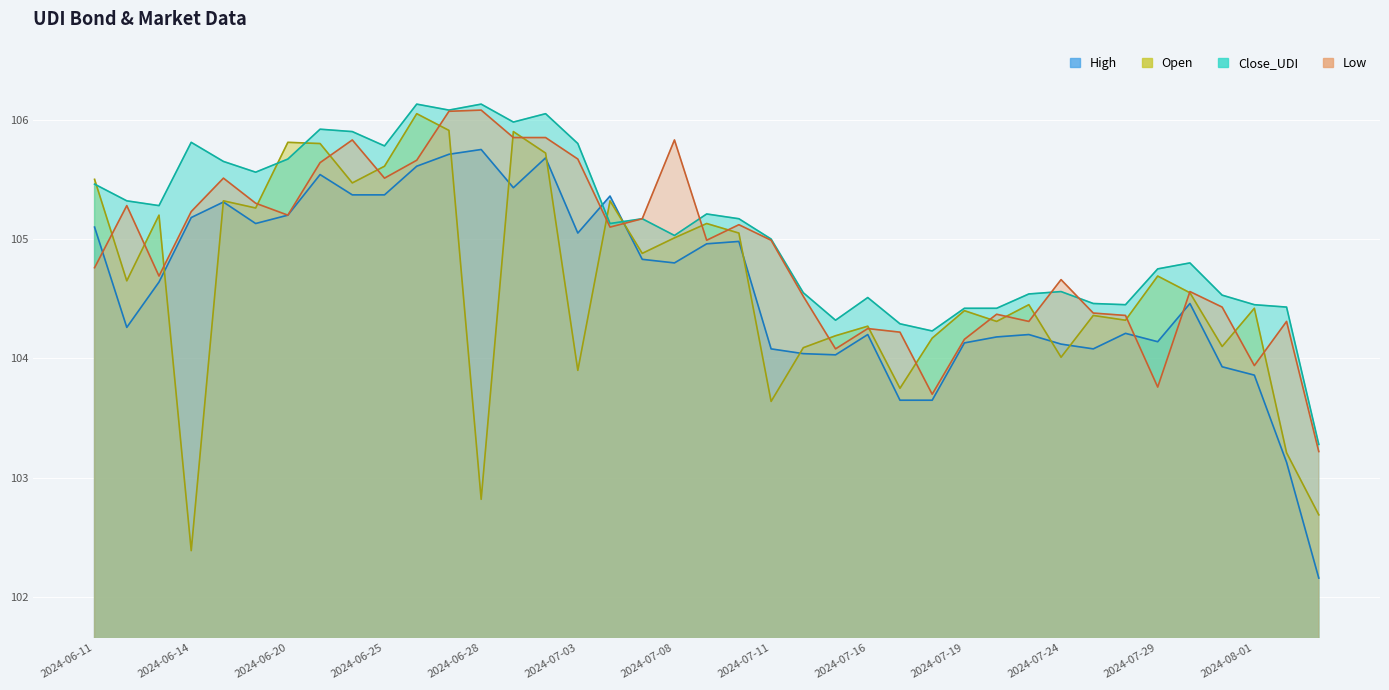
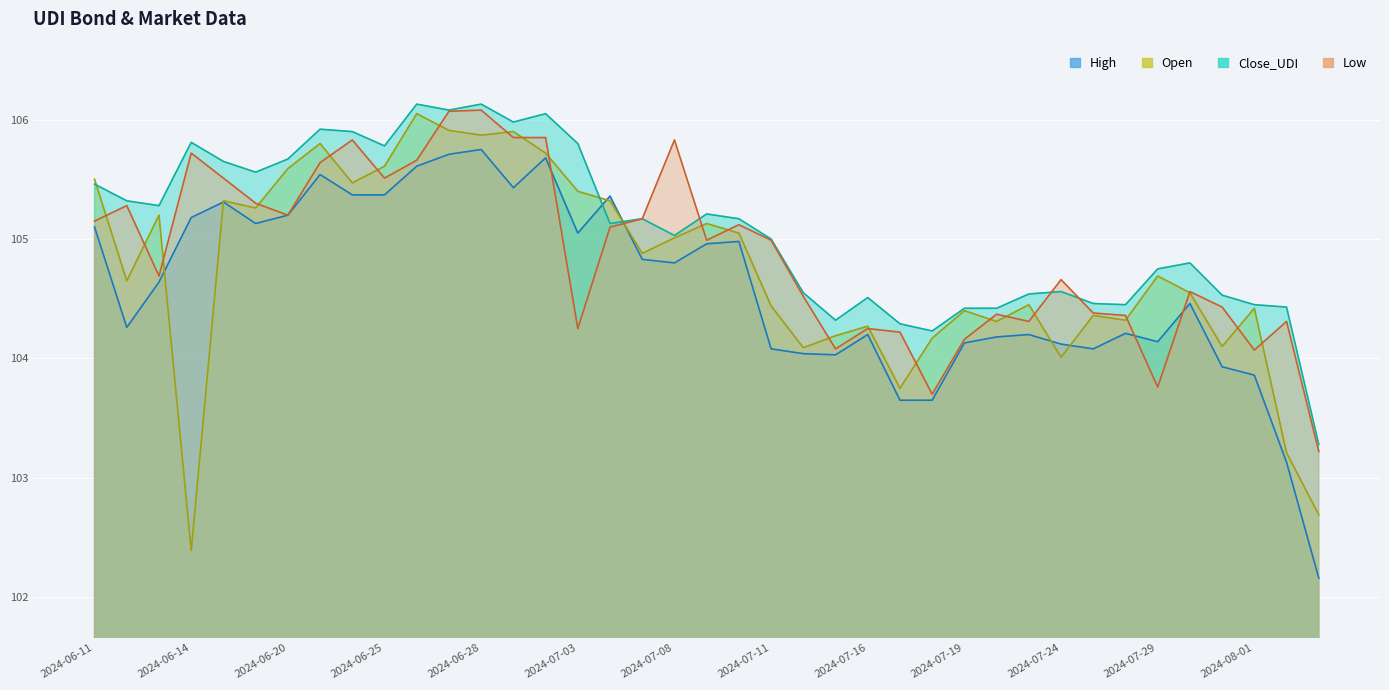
  {
    "Open": {
      "2024-06-11": 105.50,
      "2024-06-14": 102.39,
-     "2024-06-20": 105.81,
+     "2024-06-20": 105.59,
      "2024-06-25": 105.61,
-     "2024-06-28": 102.82,
-     "2024-07-03": 103.9,
-     "2024-07-11": 103.64,
+     "2024-06-28": 105.87,
+     "2024-07-03": 105.4,
+     "2024-07-11": 104.44,
      "2024-07-24": 104.01,
      "2024-07-29": 104.69,
      "2024-08-01": 104.42
    },
    "Low": {
-     "2024-06-11": 104.76,
-     "2024-06-14": 105.23,
+     "2024-06-11": 105.15,
+     "2024-06-14": 105.72,
      "2024-06-25": 105.51,
      "2024-06-28": 106.08,
-     "2024-07-03": 105.67,
+     "2024-07-03": 104.25,
      "2024-07-08": 105.83,
      "2024-07-19": 104.16,
      "2024-07-24": 104.66,
      "2024-07-29": 103.76,
-     "2024-08-01": 103.94
+     "2024-08-01": 104.07
    }
  }
